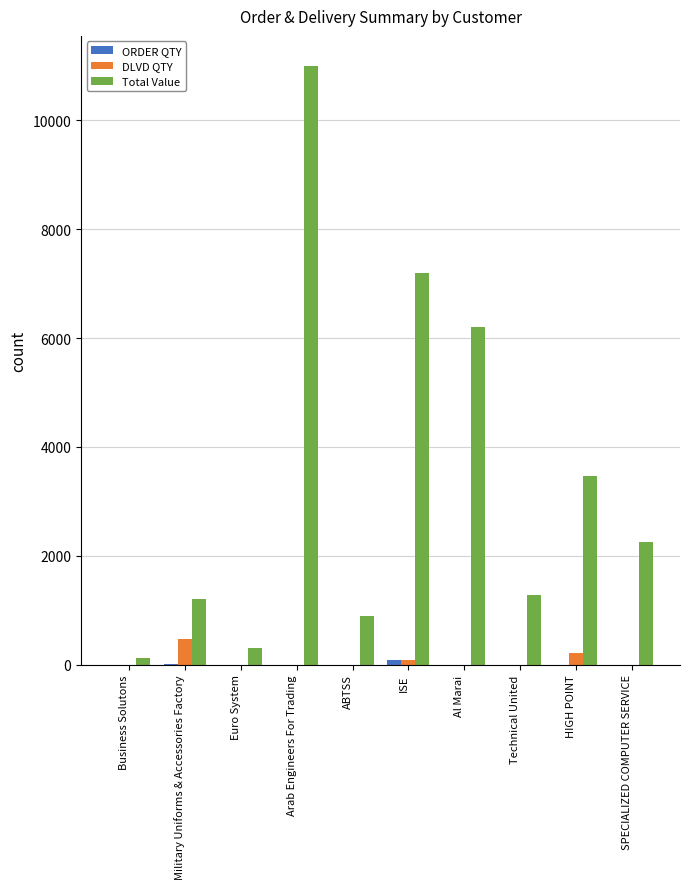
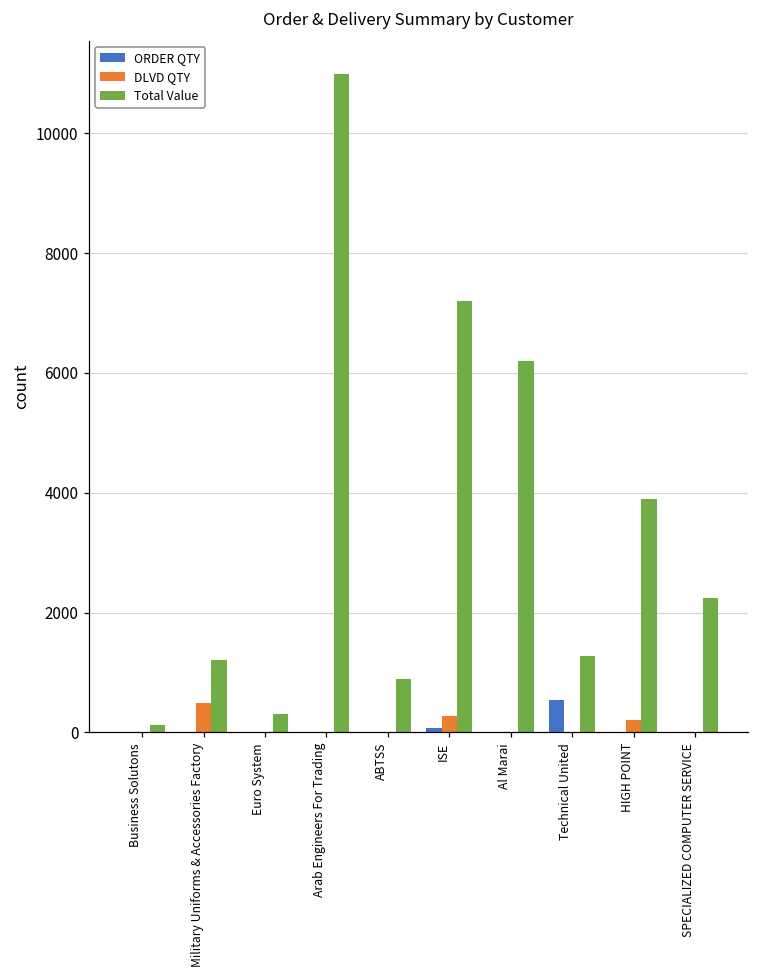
  {
    "ORDER QTY": {
      "ISE": 100,
-     "Technical United": 0
+     "Technical United": 500
    },
    "DLVD QTY": {
      "Military Uniforms & Accessories Factory": 500,
-     "ISE": 100,
+     "ISE": 300,
      "HIGH POINT": 200
    },
    "Total Value": {
      "Business Solutons": 100,
      "Military Uniforms & Accessories Factory": 1200,
      "Euro System": 300,
      "Arab Engineers For Trading": 11000,
      "ABTSS": 900,
      "ISE": 7200,
      "Al Marai": 6200,
      "Technical United": 1300,
-     "HIGH POINT": 3500,
+     "HIGH POINT": 3900,
      "SPECIALIZED COMPUTER SERVICE": 2200
    }
  }
